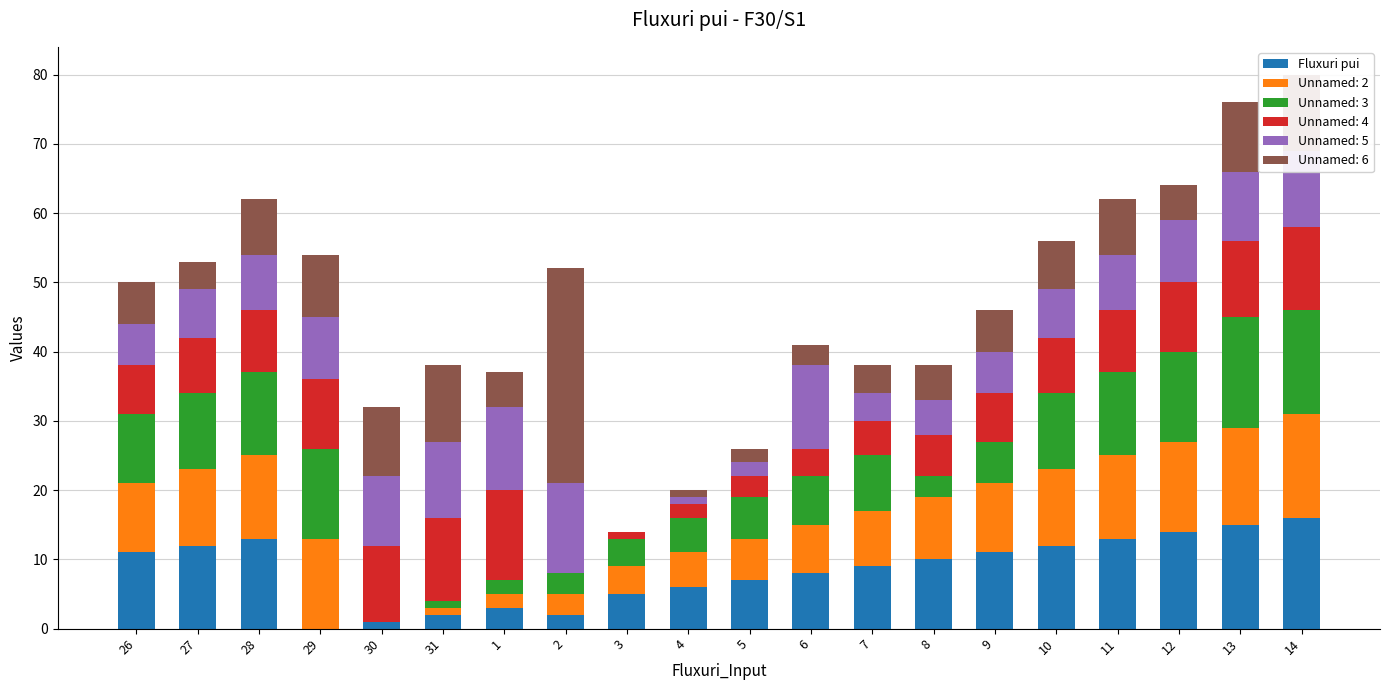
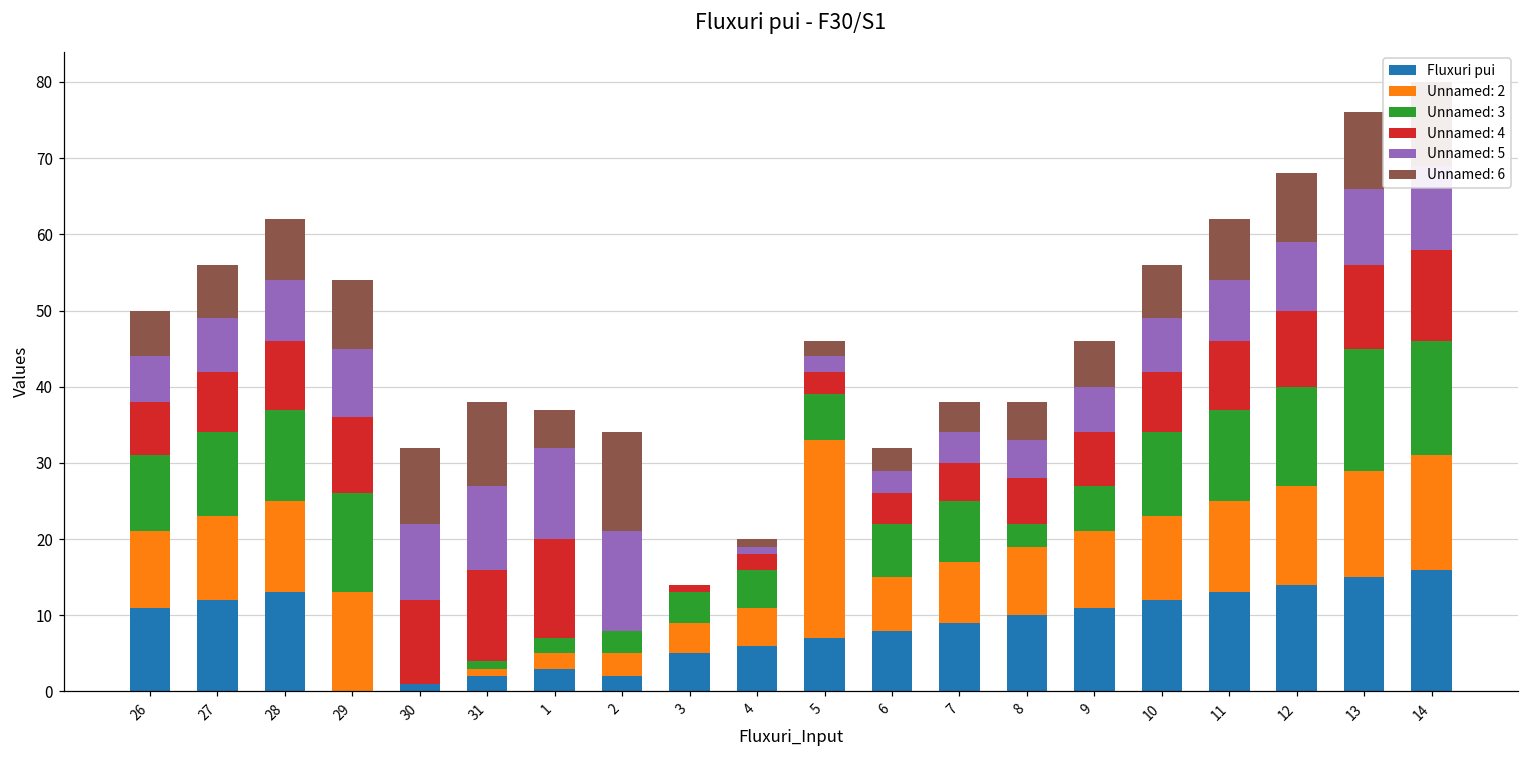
  {
    "Fluxuri pui": {
      "26": 11,
      "27": 12,
      "28": 13,
      "29": 0,
      "30": 1,
      "31": 2,
      "1": 3,
      "2": 2,
      "3": 5,
      "4": 6,
      "5": 7,
      "6": 8,
      "7": 9,
      "8": 10,
      "9": 11,
      "10": 12,
      "11": 13,
      "12": 14,
      "13": 15,
      "14": 16
    },
    "Unnamed: 2": {
      "26": 10,
      "27": 11,
      "28": 12,
      "29": 13,
      "30": 0,
      "31": 1,
      "1": 2,
      "2": 3,
      "3": 4,
      "4": 5,
-     "5": 6,
+     "5": 26,
      "6": 7,
      "7": 8,
      "8": 9,
      "9": 10,
      "10": 11,
      "11": 12,
      "12": 13,
      "13": 14,
      "14": 15
    },
    "Unnamed: 3": {
      "26": 10,
      "27": 11,
      "28": 12,
      "29": 13,
      "30": 0,
      "31": 1,
      "1": 2,
      "2": 3,
      "3": 4,
      "4": 5,
      "5": 6,
      "6": 7,
      "7": 8,
      "8": 3,
      "9": 6,
      "10": 11,
      "11": 12,
      "12": 13,
      "13": 16,
      "14": 15
    },
    "Unnamed: 4": {
      "26": 7,
      "27": 8,
      "28": 9,
      "29": 10,
      "30": 11,
      "31": 12,
      "1": 13,
      "2": 0,
      "3": 1,
      "4": 2,
      "5": 3,
      "6": 4,
      "7": 5,
      "8": 6,
      "9": 7,
      "10": 8,
      "11": 9,
      "12": 10,
      "13": 11,
      "14": 12
    },
    "Unnamed: 5": {
      "26": 6,
      "27": 7,
      "28": 8,
      "29": 9,
      "30": 10,
      "31": 11,
      "1": 12,
      "2": 13,
      "3": 0,
      "4": 1,
      "5": 2,
-     "6": 12,
+     "6": 3,
      "7": 4,
      "8": 5,
      "9": 6,
      "10": 7,
      "11": 8,
      "12": 9,
      "13": 10
    },
    "Unnamed: 6": {
      "26": 6,
-     "27": 4,
+     "27": 7,
      "28": 8,
      "29": 9,
      "30": 10,
      "31": 11,
      "1": 5,
-     "2": 31,
+     "2": 13,
      "3": 0,
      "4": 1,
      "5": 2,
      "6": 3,
      "7": 4,
      "8": 5,
      "9": 6,
      "10": 7,
      "11": 8,
-     "12": 5,
+     "12": 9,
      "13": 10
    }
  }
